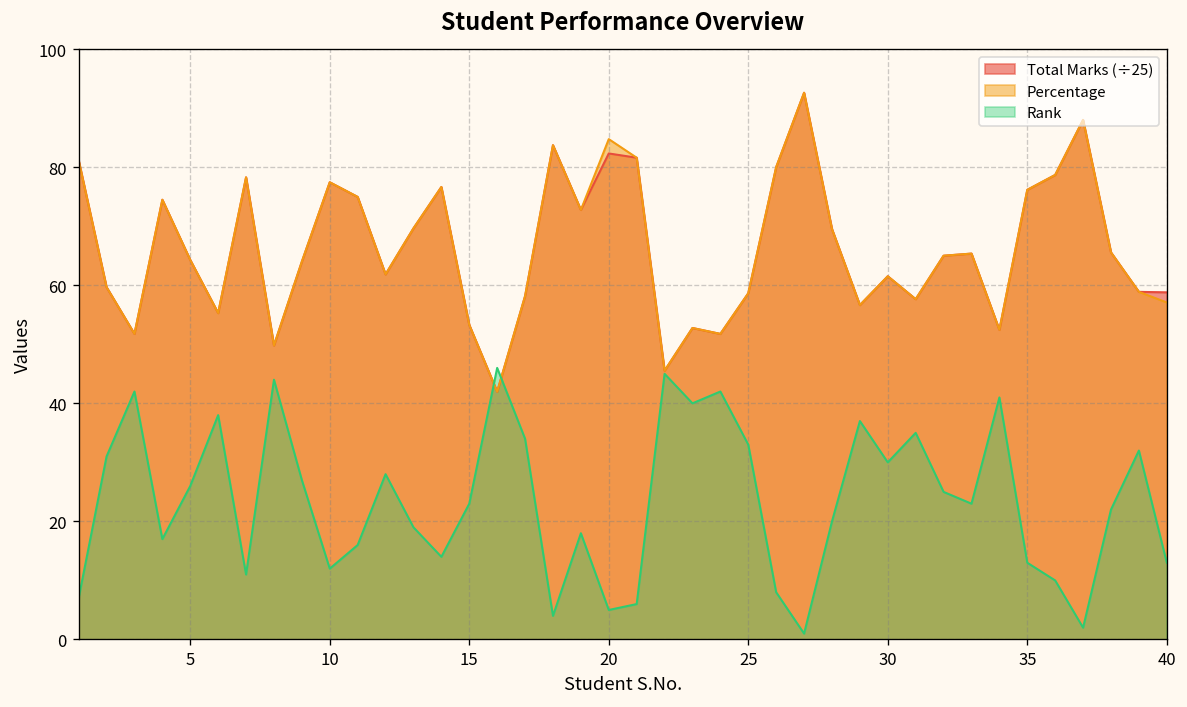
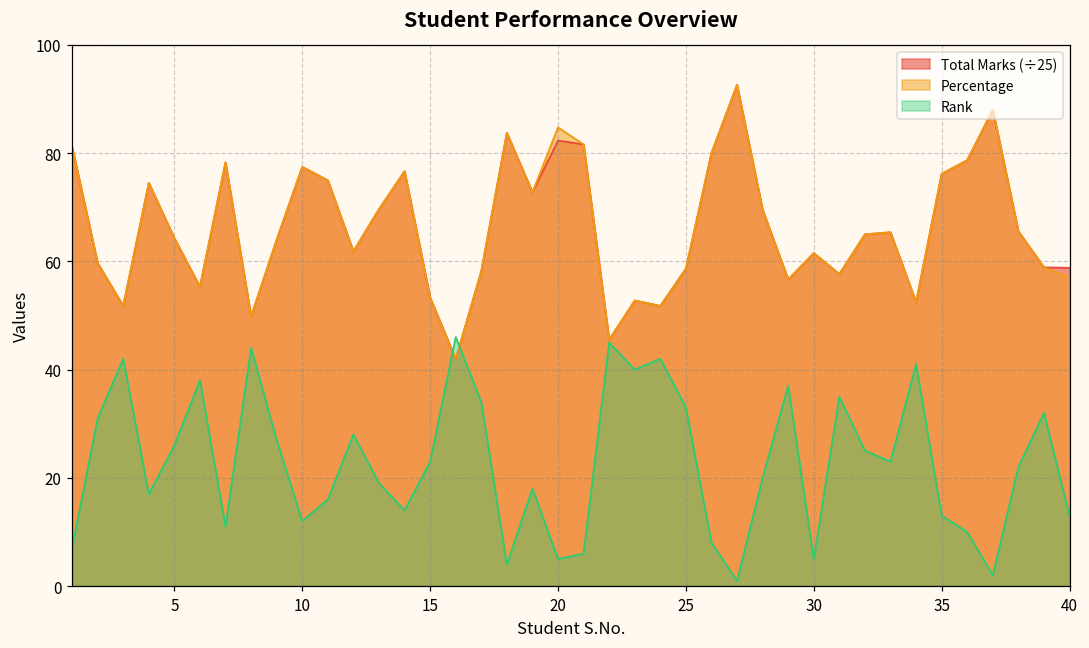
  {
    "Total Marks (÷25)": {
      "20": 82,
      "40": 59
    },
    "Percentage": {
      "20": 85,
      "40": 57
    },
    "Rank": {
      "5": 26,
      "10": 12,
      "15": 23,
      "20": 5,
      "25": 33,
-     "30": 30,
+     "30": 5,
      "35": 13,
      "40": 13
    }
  }
